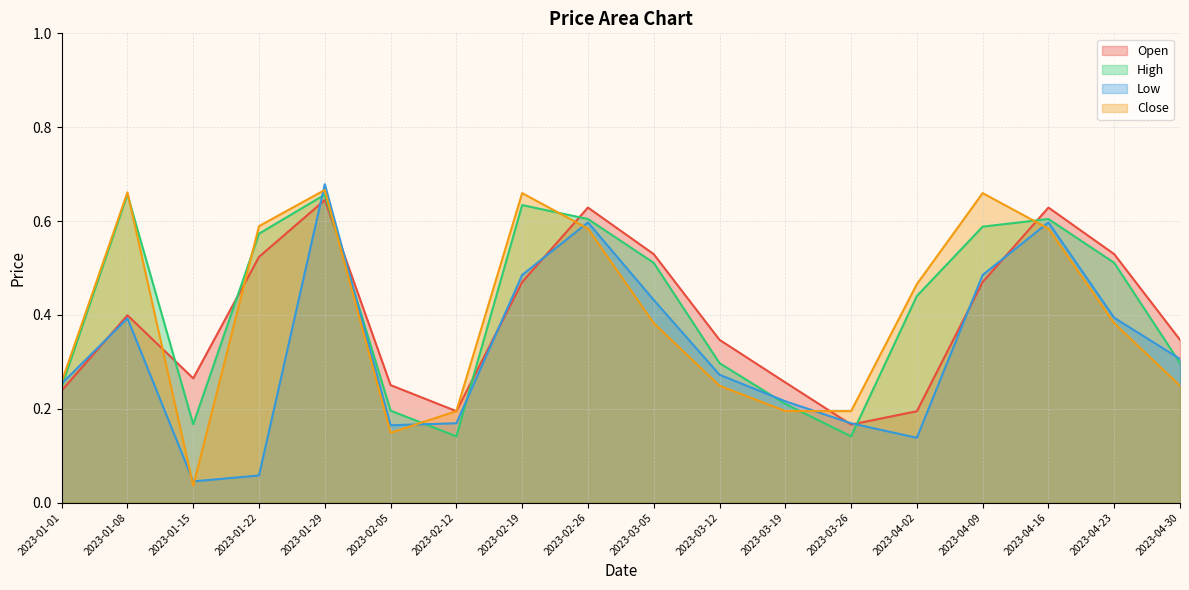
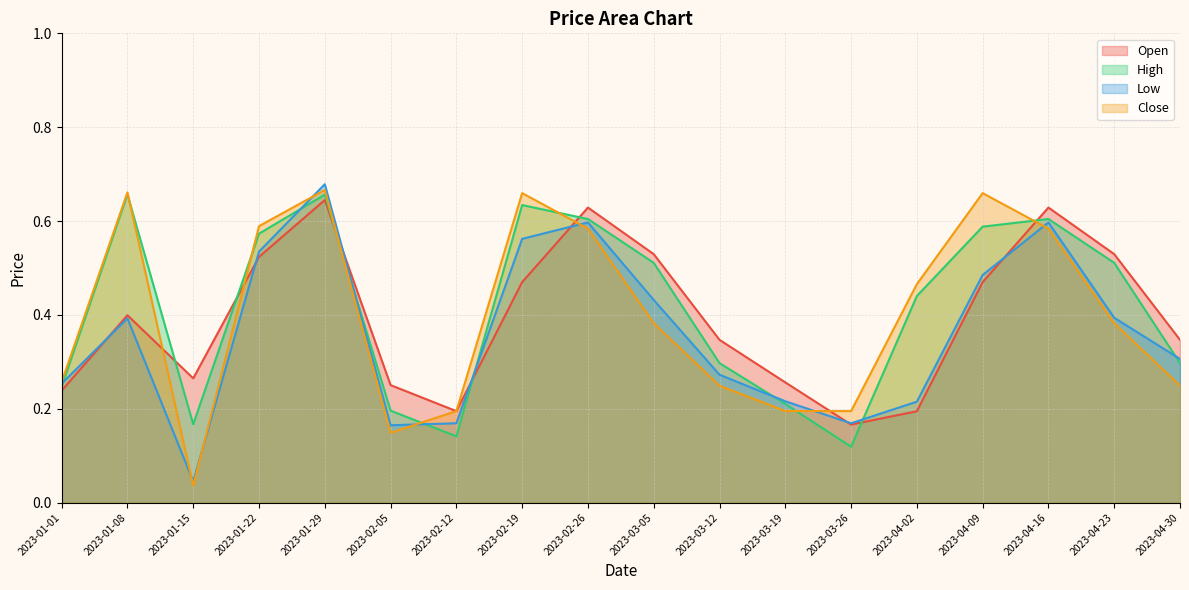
  {
    "High": {
      "2023-01-01": 0.25,
      "2023-01-15": 0.17,
      "2023-01-22": 0.57,
      "2023-01-29": 0.66,
      "2023-02-05": 0.20,
      "2023-02-12": 0.14,
      "2023-02-19": 0.63,
      "2023-02-26": 0.60,
      "2023-03-05": 0.51,
      "2023-03-12": 0.30,
      "2023-03-19": 0.21,
-     "2023-03-26": 0.14,
+     "2023-03-26": 0.12,
      "2023-04-02": 0.44,
      "2023-04-09": 0.59,
      "2023-04-16": 0.60,
      "2023-04-23": 0.51,
      "2023-04-30": 0.30
    },
    "Low": {
      "2023-01-08": 0.39,
      "2023-01-15": 0.05,
-     "2023-01-22": 0.06,
+     "2023-01-22": 0.53,
      "2023-01-29": 0.68,
      "2023-02-05": 0.16,
      "2023-02-12": 0.17,
-     "2023-02-19": 0.49,
+     "2023-02-19": 0.56,
      "2023-02-26": 0.60,
      "2023-03-05": 0.43,
      "2023-03-12": 0.27,
      "2023-03-19": 0.22,
-     "2023-04-02": 0.14,
+     "2023-04-02": 0.22,
      "2023-04-09": 0.49,
      "2023-04-16": 0.60,
      "2023-04-23": 0.39,
      "2023-04-30": 0.31
    }
  }
